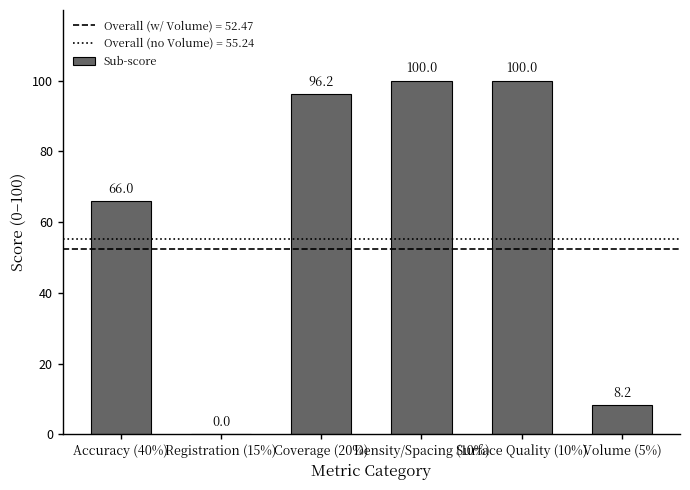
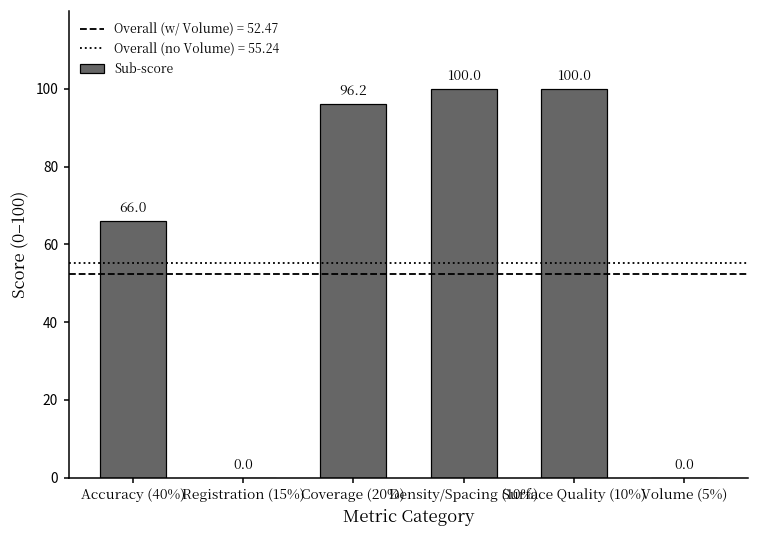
  {
    "Accuracy (40%)": 66.0,
    "Registration (15%)": 0.0,
-   "Volume (5%)": 8.2
+   "Volume (5%)": 0.0
  }
